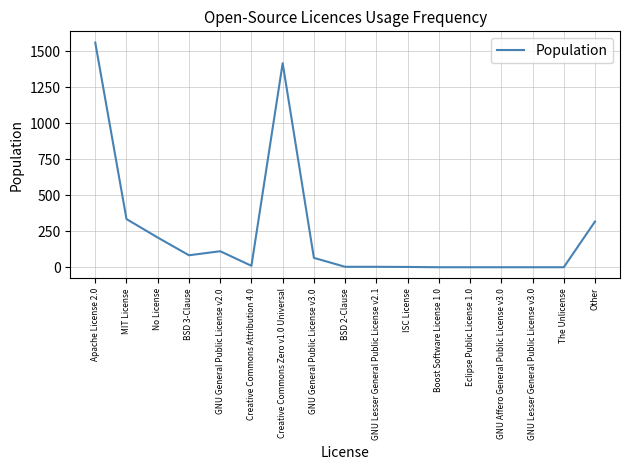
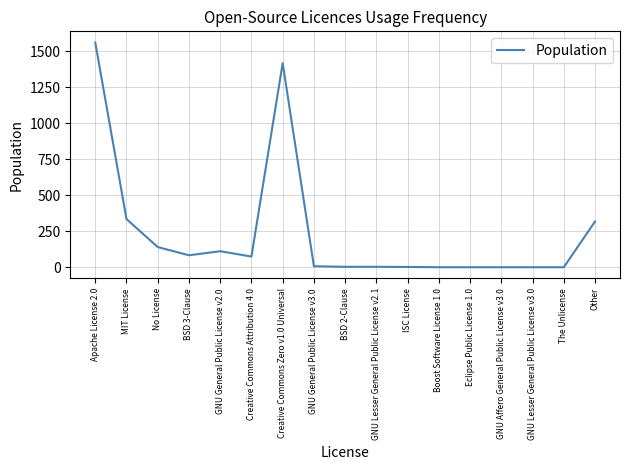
  {
    "Apache License 2.0": 1560,
    "MIT License": 340,
-   "No License": 210,
+   "No License": 140,
    "BSD 3-Clause": 80,
    "GNU General Public License v2.0": 110,
-   "Creative Commons Attribution 4.0": 10,
+   "Creative Commons Attribution 4.0": 80,
    "Creative Commons Zero v1.0 Universal": 1420,
-   "GNU General Public License v3.0": 70,
+   "GNU General Public License v3.0": 10,
    "BSD 2-Clause": 0,
    "GNU Lesser General Public License v2.1": 0,
    "ISC License": 0,
    "Boost Software License 1.0": 0,
    "Eclipse Public License 1.0": 0,
    "GNU Affero General Public License v3.0": 0,
    "GNU Lesser General Public License v3.0": 0,
    "The Unlicense": 0,
    "Other": 320
  }
